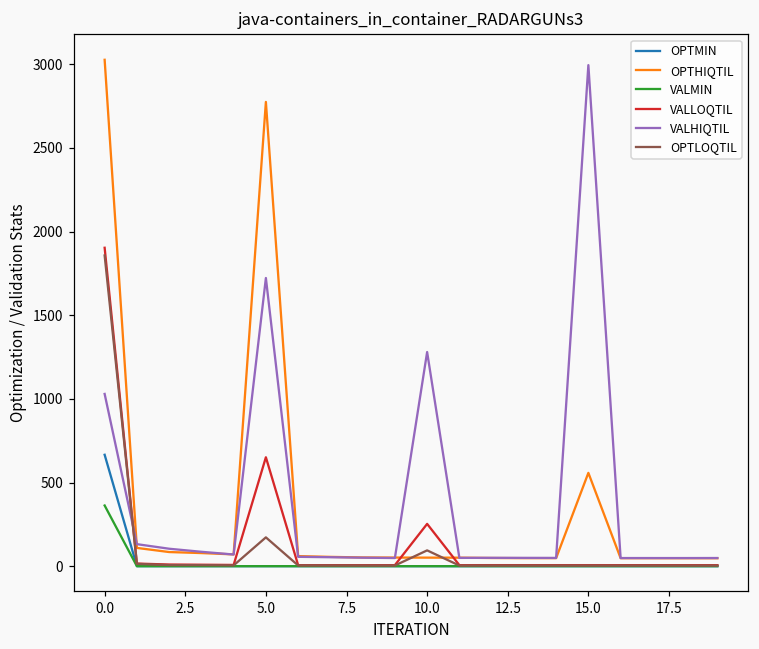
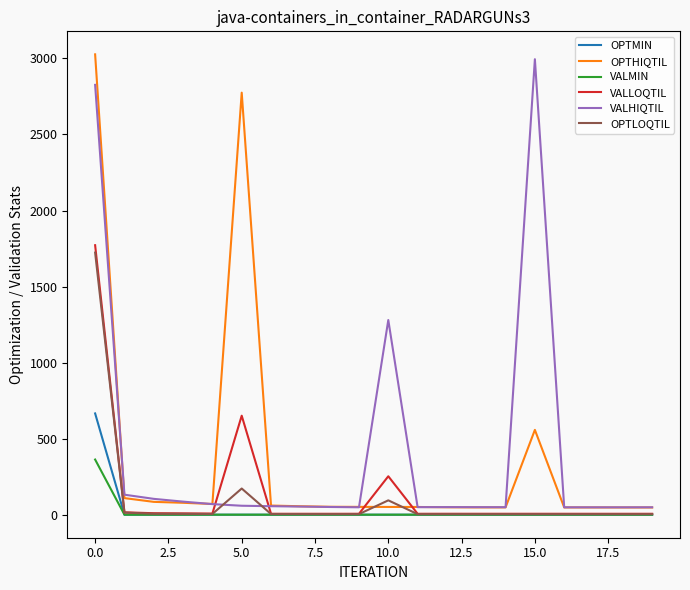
  {
    "OPTMIN": {
      "0.0": 670
    },
    "OPTHIQTIL": {
      "0.0": 3030,
      "5.0": 2780,
      "10.0": 50,
      "15.0": 560
    },
    "VALMIN": {
      "0.0": 360
    },
    "VALLOQTIL": {
-     "0.0": 1900,
+     "0.0": 1770,
      "5.0": 650,
      "10.0": 250
    },
    "VALHIQTIL": {
-     "0.0": 1030,
-     "5.0": 1720,
+     "0.0": 2830,
+     "5.0": 60,
      "10.0": 1280,
      "15.0": 2990
    },
    "OPTLOQTIL": {
-     "0.0": 1860,
+     "0.0": 1720,
      "5.0": 170,
      "10.0": 90
    }
  }
